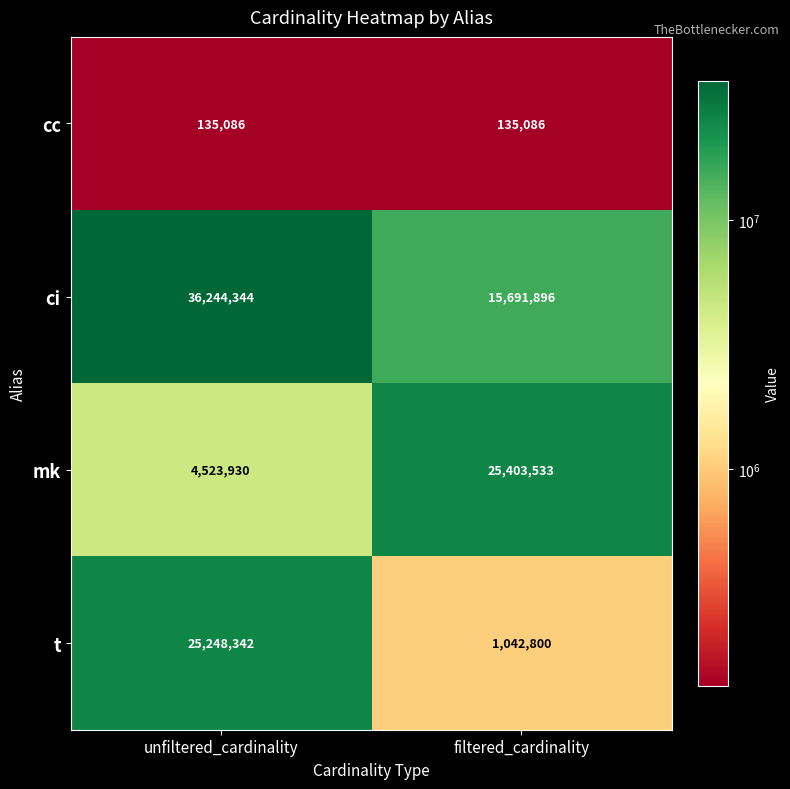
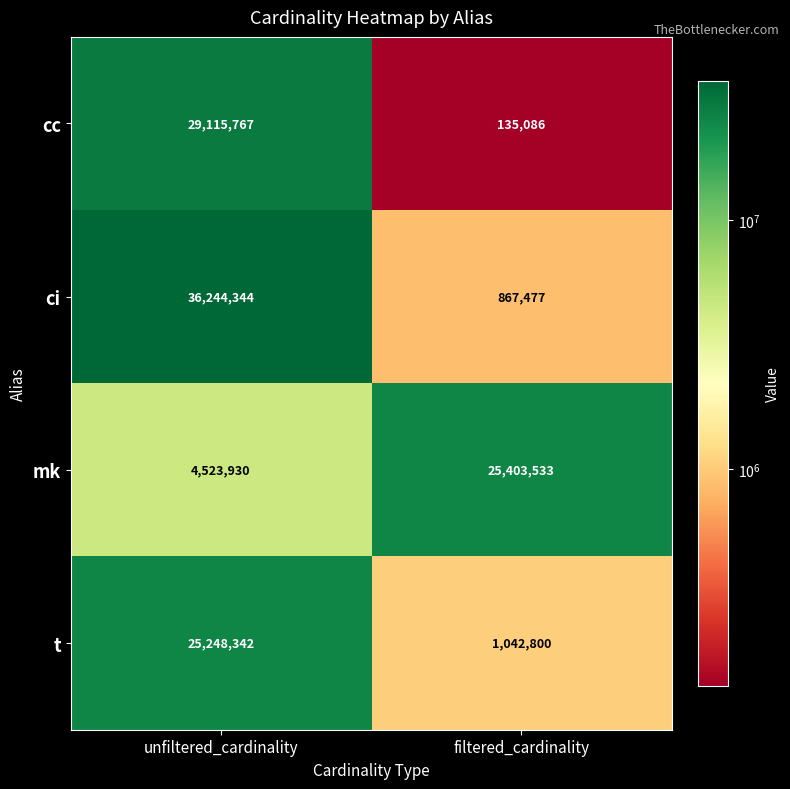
  {
    "cc": {
-     "unfiltered_cardinality": "135,086",
+     "unfiltered_cardinality": "29,115,767",
      "filtered_cardinality": "135,086"
    },
    "ci": {
      "unfiltered_cardinality": "36,244,344",
-     "filtered_cardinality": "15,691,896"
+     "filtered_cardinality": "867,477"
    },
    "mk": {
      "unfiltered_cardinality": "4,523,930",
      "filtered_cardinality": "25,403,533"
    },
    "t": {
      "unfiltered_cardinality": "25,248,342",
      "filtered_cardinality": "1,042,800"
    }
  }
